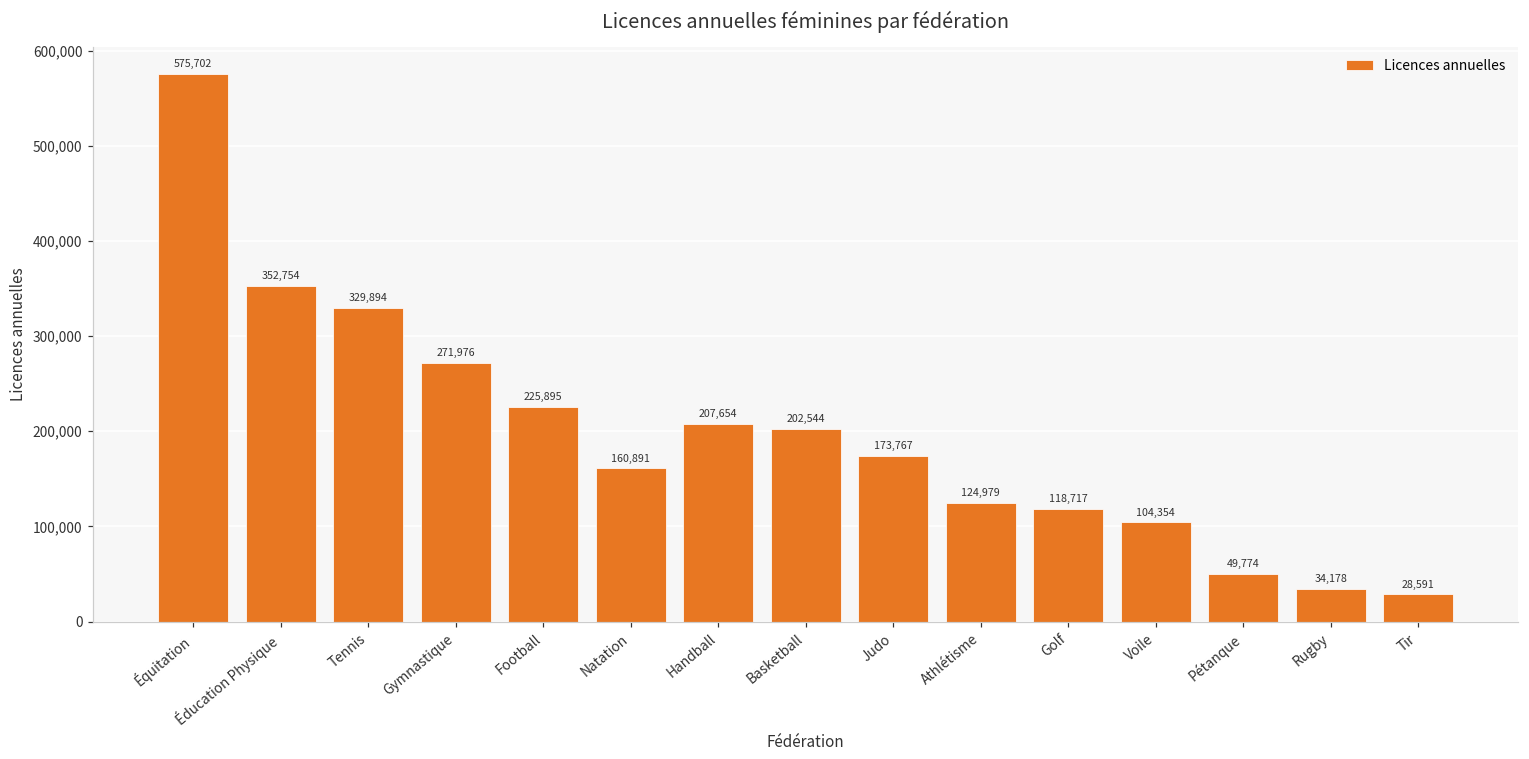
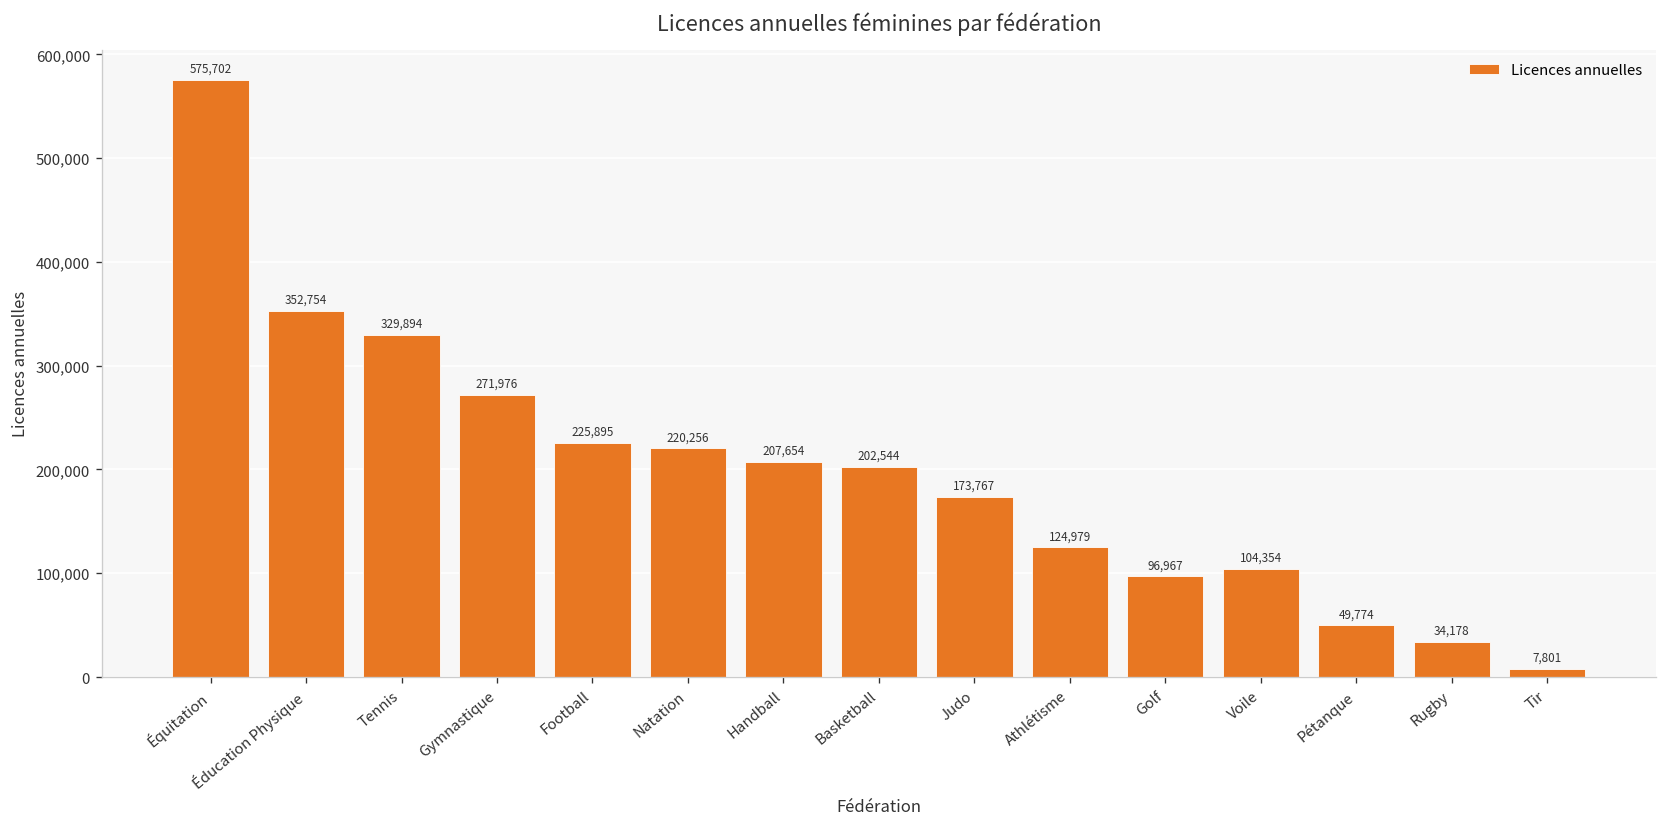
  {
    "Équitation": "575,702",
    "Éducation Physique": "352,754",
    "Tennis": "329,894",
    "Gymnastique": "271,976",
    "Football": "225,895",
-   "Natation": "160,891",
+   "Natation": "220,256",
    "Handball": "207,654",
    "Basketball": "202,544",
    "Judo": "173,767",
    "Athlétisme": "124,979",
-   "Golf": "118,717",
+   "Golf": "96,967",
    "Voile": "104,354",
    "Pétanque": "49,774",
    "Rugby": "34,178",
-   "Tir": "28,591"
+   "Tir": "7,801"
  }
